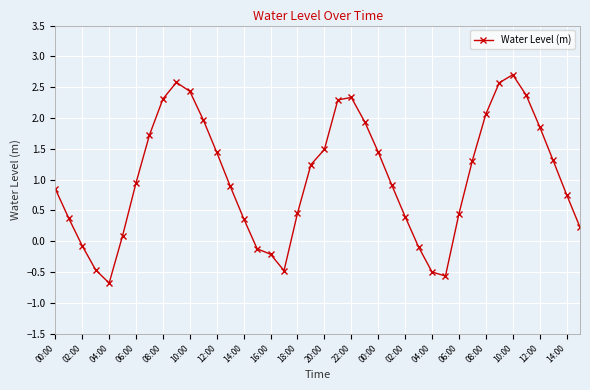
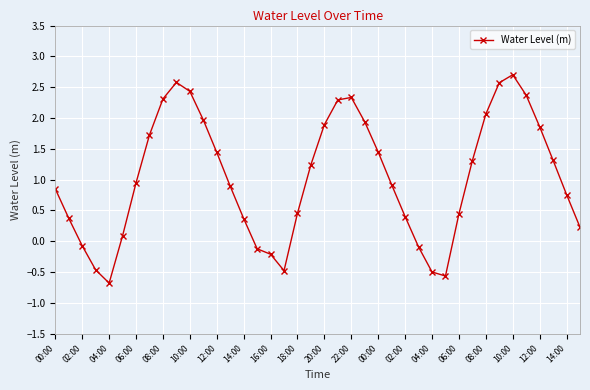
  {
    "16:00": -0.2,
    "18:00": 0.5,
-   "20:00": 1.5,
+   "20:00": 1.9,
    "22:00": 2.3
  }
